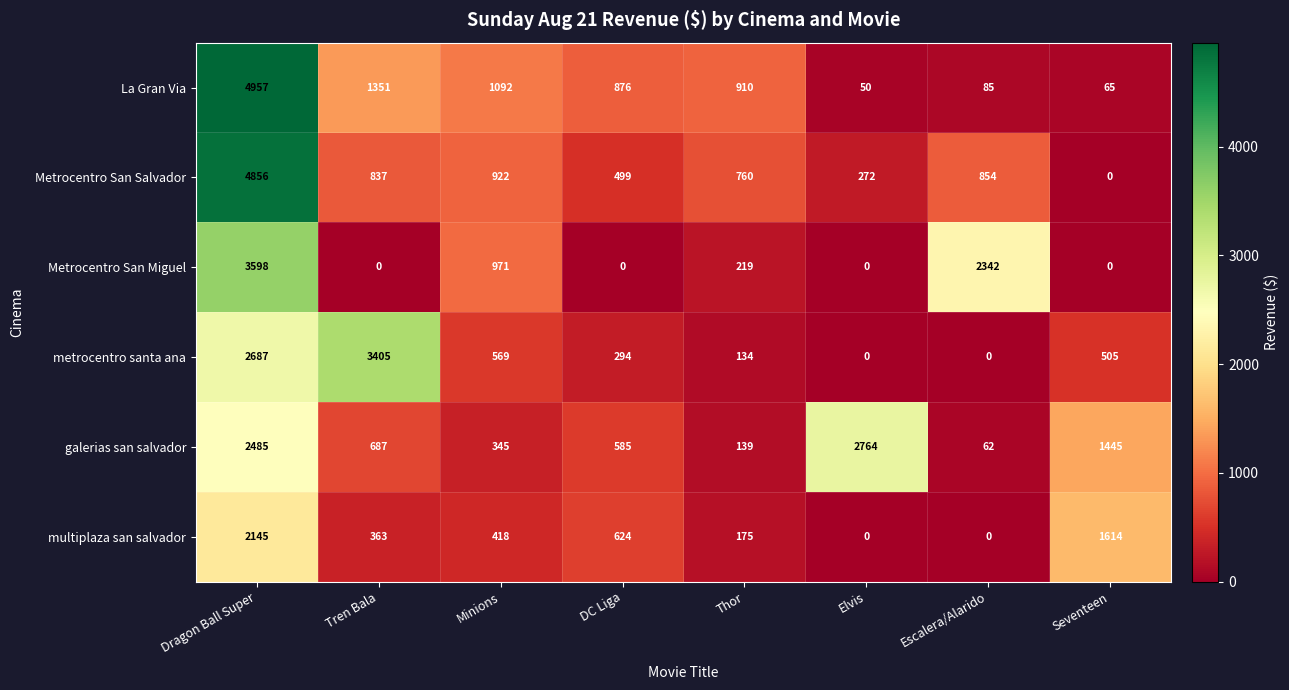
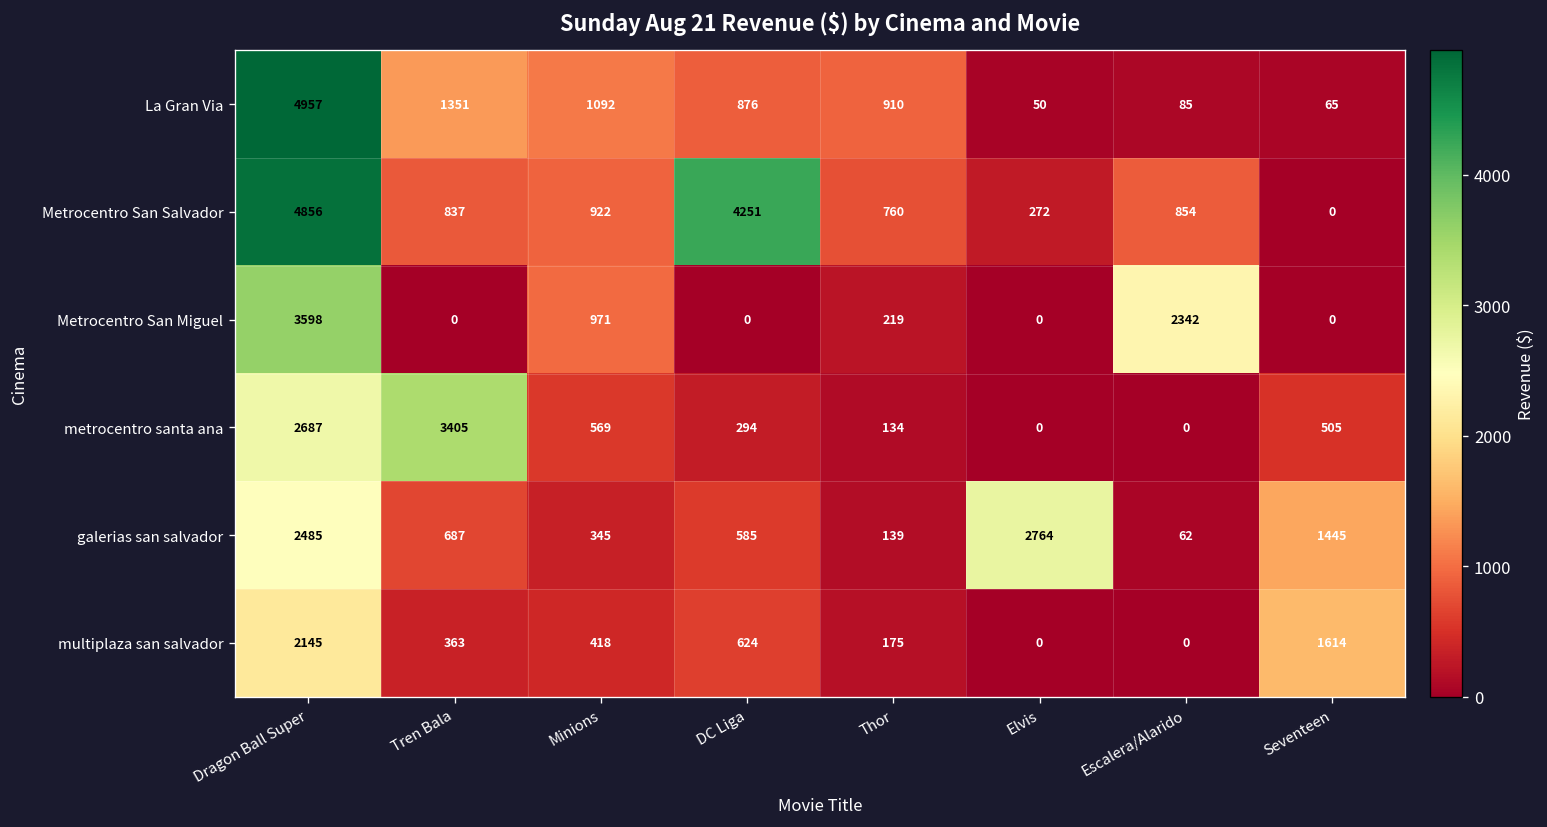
  {
    "La Gran Via": {
      "Dragon Ball Super": 4957,
      "Tren Bala": 1351,
      "Minions": 1092,
      "DC Liga": 876,
      "Thor": 910,
      "Elvis": 50,
      "Escalera/Alarido": 85,
      "Seventeen": 65
    },
    "Metrocentro San Salvador": {
      "Dragon Ball Super": 4856,
      "Tren Bala": 837,
      "Minions": 922,
-     "DC Liga": 499,
+     "DC Liga": 4251,
      "Thor": 760,
      "Elvis": 272,
      "Escalera/Alarido": 854,
      "Seventeen": 0
    },
    "Metrocentro San Miguel": {
      "Dragon Ball Super": 3598,
      "Tren Bala": 0,
      "Minions": 971,
      "DC Liga": 0,
      "Thor": 219,
      "Elvis": 0,
      "Escalera/Alarido": 2342,
      "Seventeen": 0
    },
    "metrocentro santa ana": {
      "Dragon Ball Super": 2687,
      "Tren Bala": 3405,
      "Minions": 569,
      "DC Liga": 294,
      "Thor": 134,
      "Elvis": 0,
      "Escalera/Alarido": 0,
      "Seventeen": 505
    },
    "galerias san salvador": {
      "Dragon Ball Super": 2485,
      "Tren Bala": 687,
      "Minions": 345,
      "DC Liga": 585,
      "Thor": 139,
      "Elvis": 2764,
      "Escalera/Alarido": 62,
      "Seventeen": 1445
    },
    "multiplaza san salvador": {
      "Dragon Ball Super": 2145,
      "Tren Bala": 363,
      "Minions": 418,
      "DC Liga": 624,
      "Thor": 175,
      "Elvis": 0,
      "Escalera/Alarido": 0,
      "Seventeen": 1614
    }
  }
